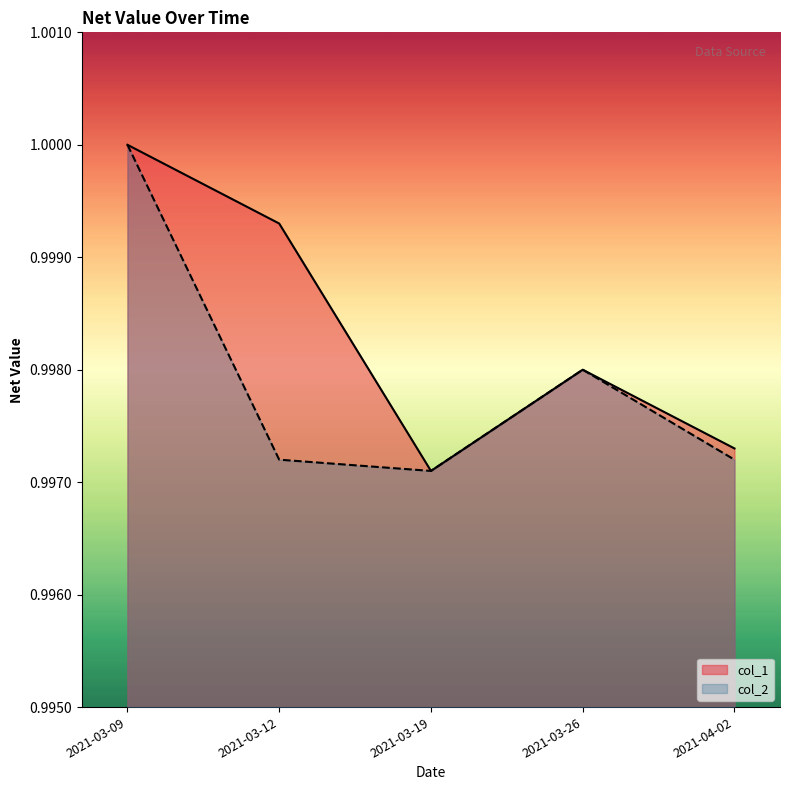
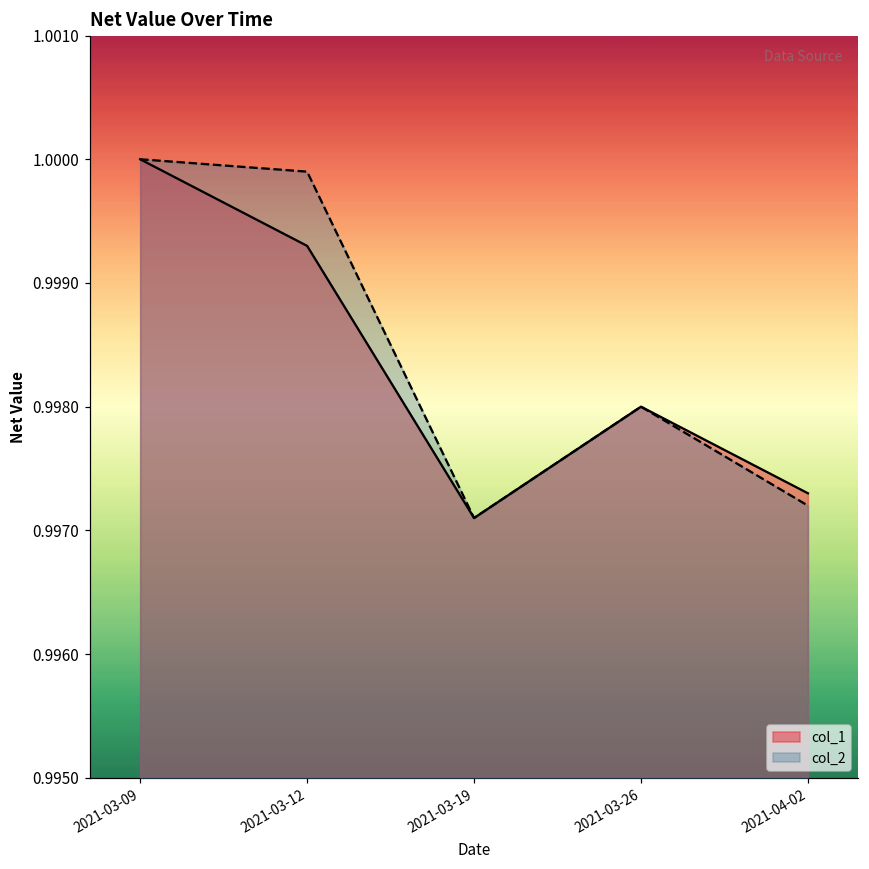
  {
    "col_1": {
      "2021-03-12": 0.9993,
      "2021-04-02": 0.9973
    },
    "col_2": {
-     "2021-03-12": 0.9972,
+     "2021-03-12": 0.9999,
      "2021-04-02": 0.9972
    }
  }
